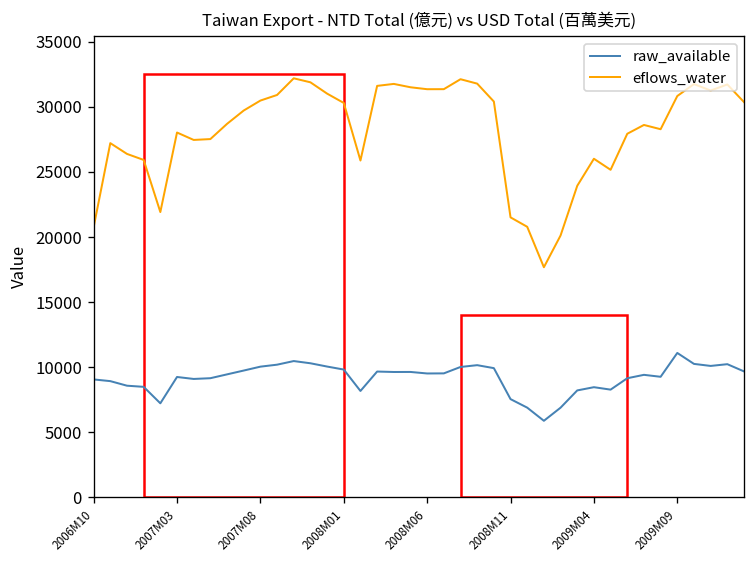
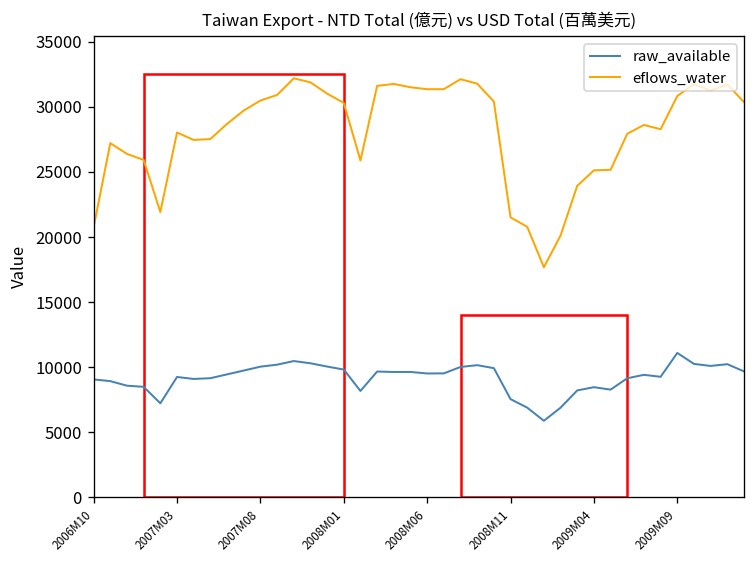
  {
    "raw_available": {
      "2006M10": 9100,
      "2007M03": 9200,
      "2007M08": 10000,
      "2008M01": 9800,
      "2008M06": 9500,
      "2008M11": 7500,
      "2009M04": 8500,
      "2009M09": 11100
    },
    "eflows_water": {
      "2006M10": 20700,
      "2007M03": 28000,
      "2007M08": 30500,
      "2008M01": 30300,
      "2008M06": 31400,
      "2008M11": 21500,
-     "2009M04": 26000,
+     "2009M04": 25100,
      "2009M09": 30800
    }
  }
